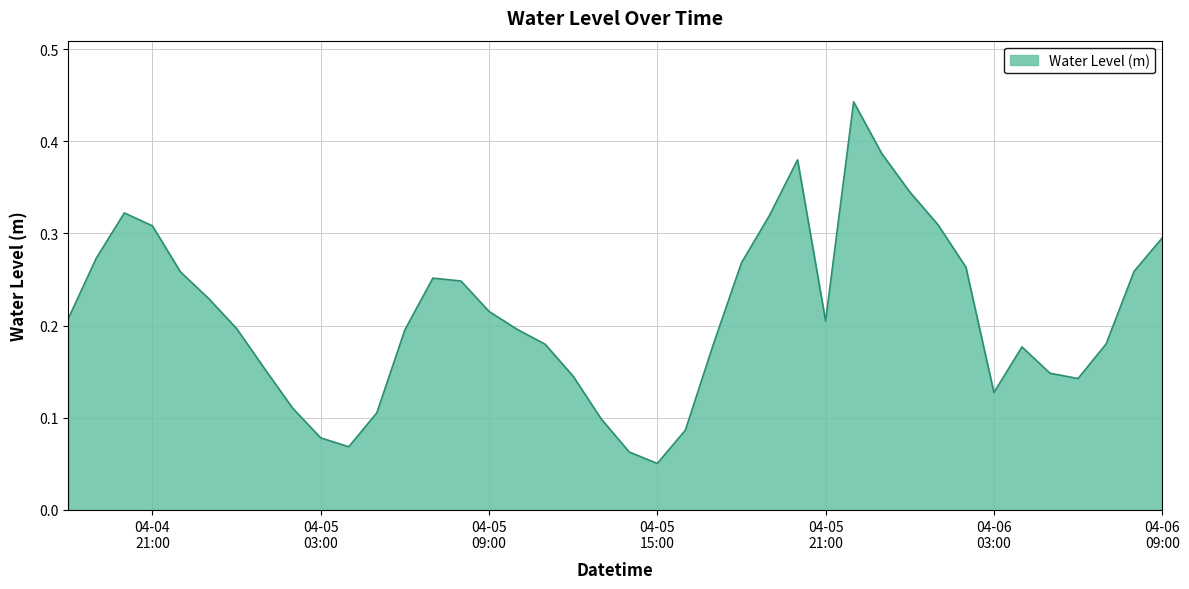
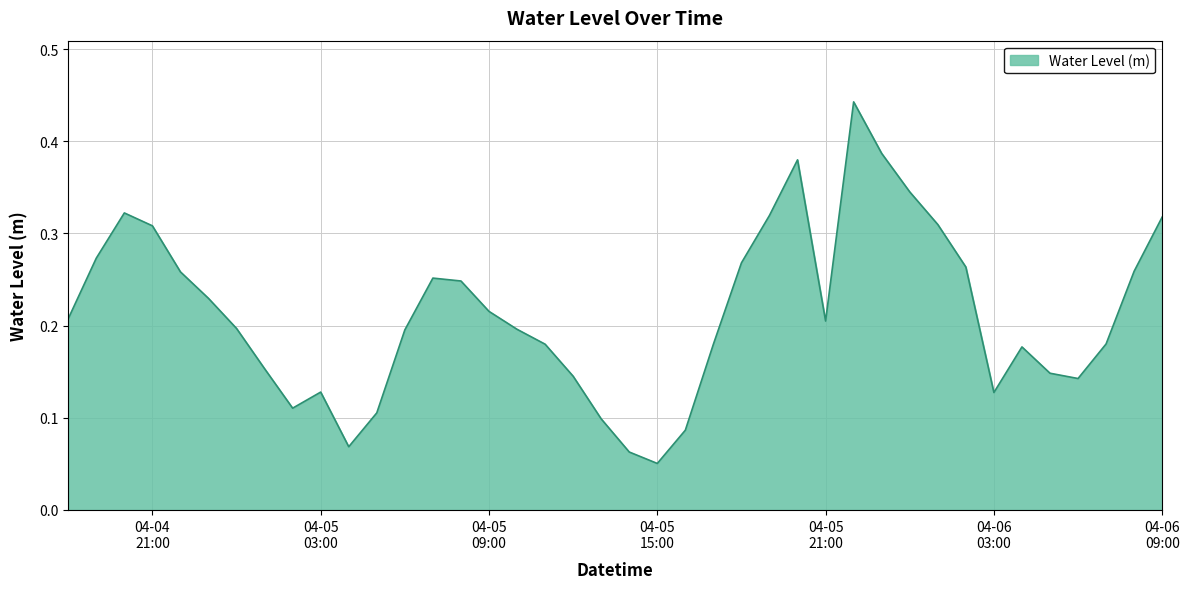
  {
    "04-04 21:00": 0.31,
-   "04-05 03:00": 0.08,
+   "04-05 03:00": 0.13,
    "04-05 09:00": 0.22,
    "04-05 15:00": 0.05,
    "04-05 21:00": 0.20,
    "04-06 03:00": 0.13,
-   "04-06 09:00": 0.30
+   "04-06 09:00": 0.32
  }
